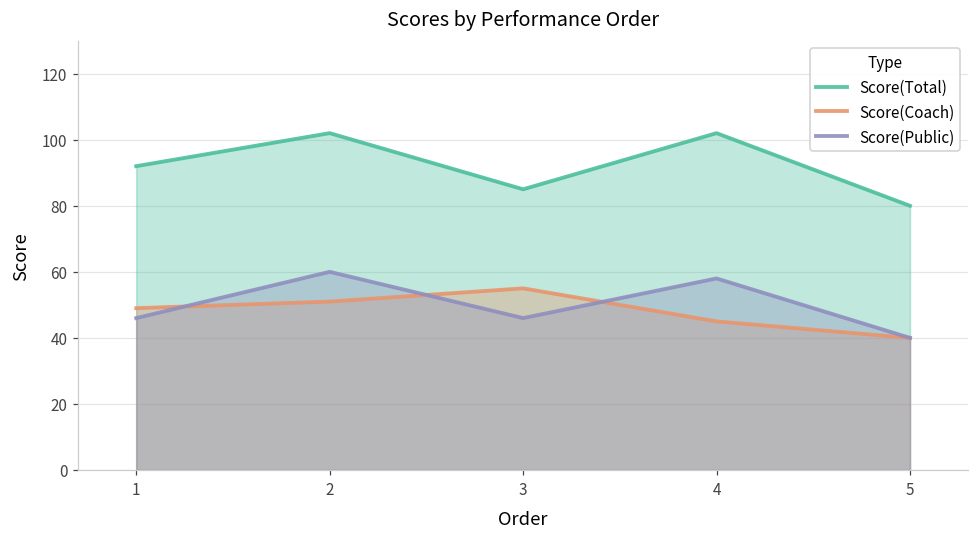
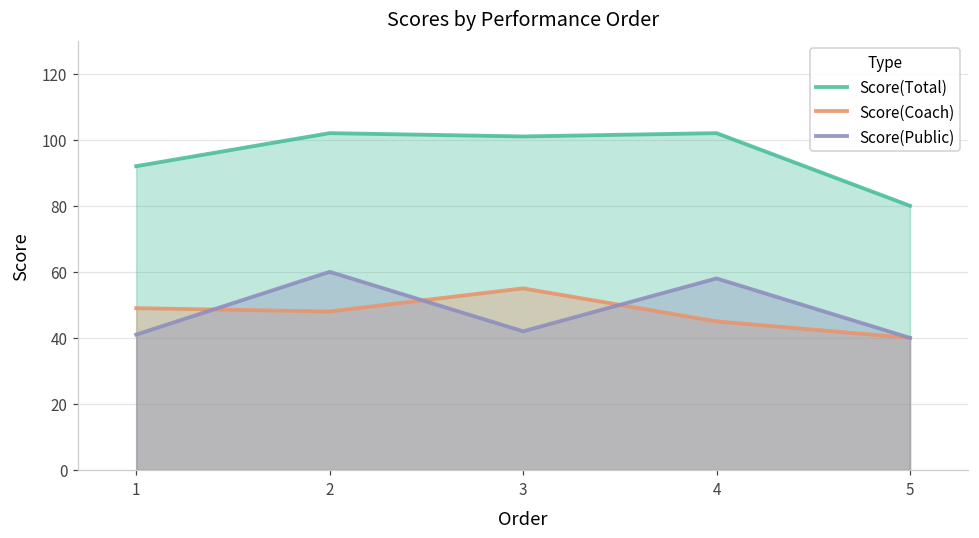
  {
    "Score(Total)": {
      "1": 92,
      "2": 102,
-     "3": 85,
+     "3": 101,
      "4": 102,
      "5": 80
    },
    "Score(Coach)": {
      "1": 49,
-     "2": 51,
+     "2": 48,
      "3": 55,
      "4": 45
    },
    "Score(Public)": {
-     "1": 46,
+     "1": 41,
      "2": 60,
-     "3": 46,
+     "3": 42,
      "4": 58
    }
  }
